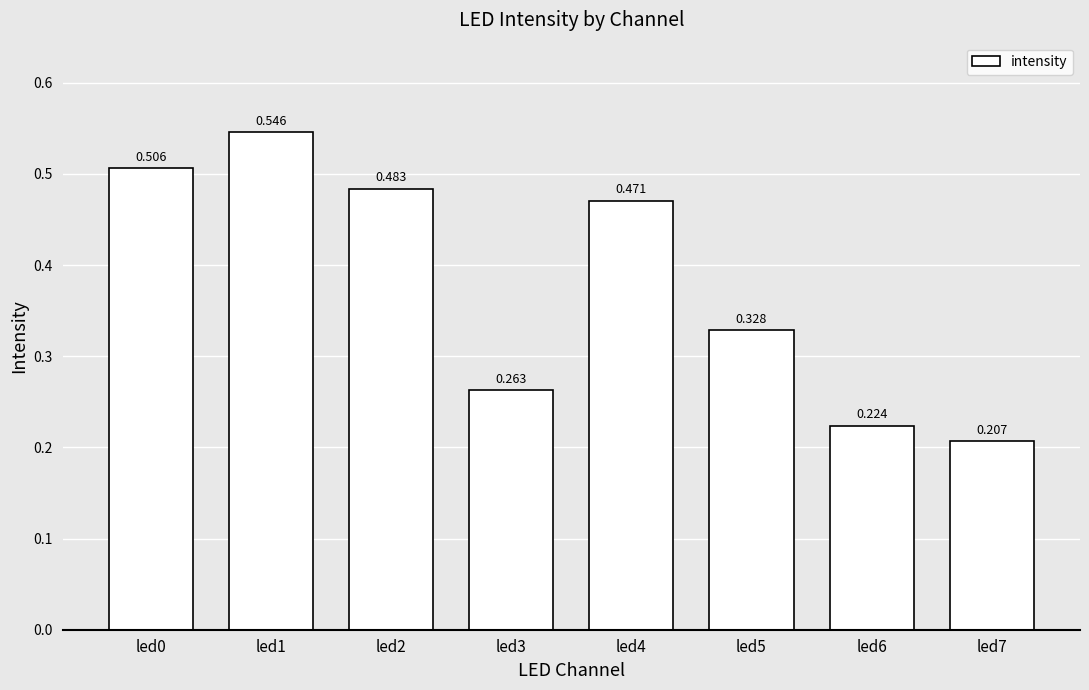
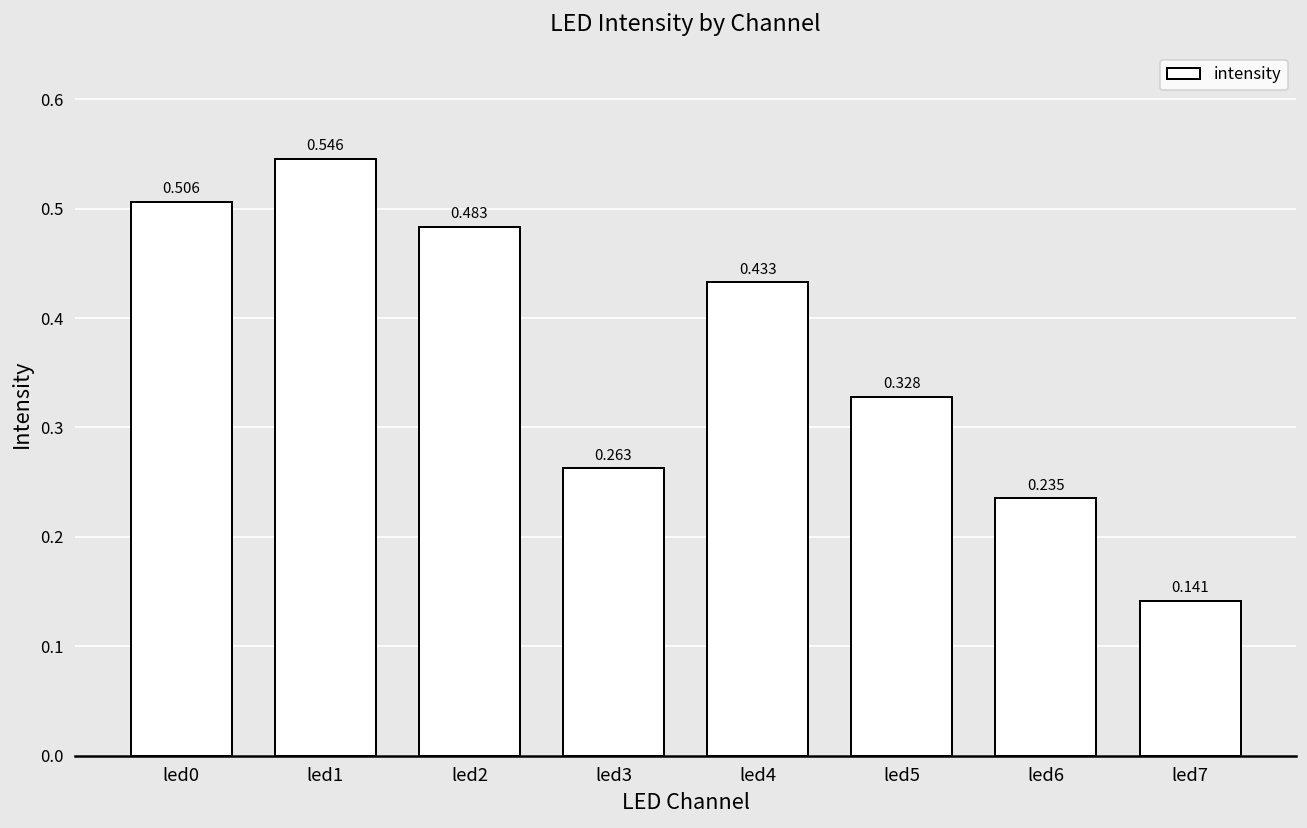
  {
    "led0": 0.506,
    "led1": 0.546,
    "led2": 0.483,
    "led3": 0.263,
-   "led4": 0.471,
+   "led4": 0.433,
    "led5": 0.328,
-   "led6": 0.224,
-   "led7": 0.207
+   "led6": 0.235,
+   "led7": 0.141
  }
